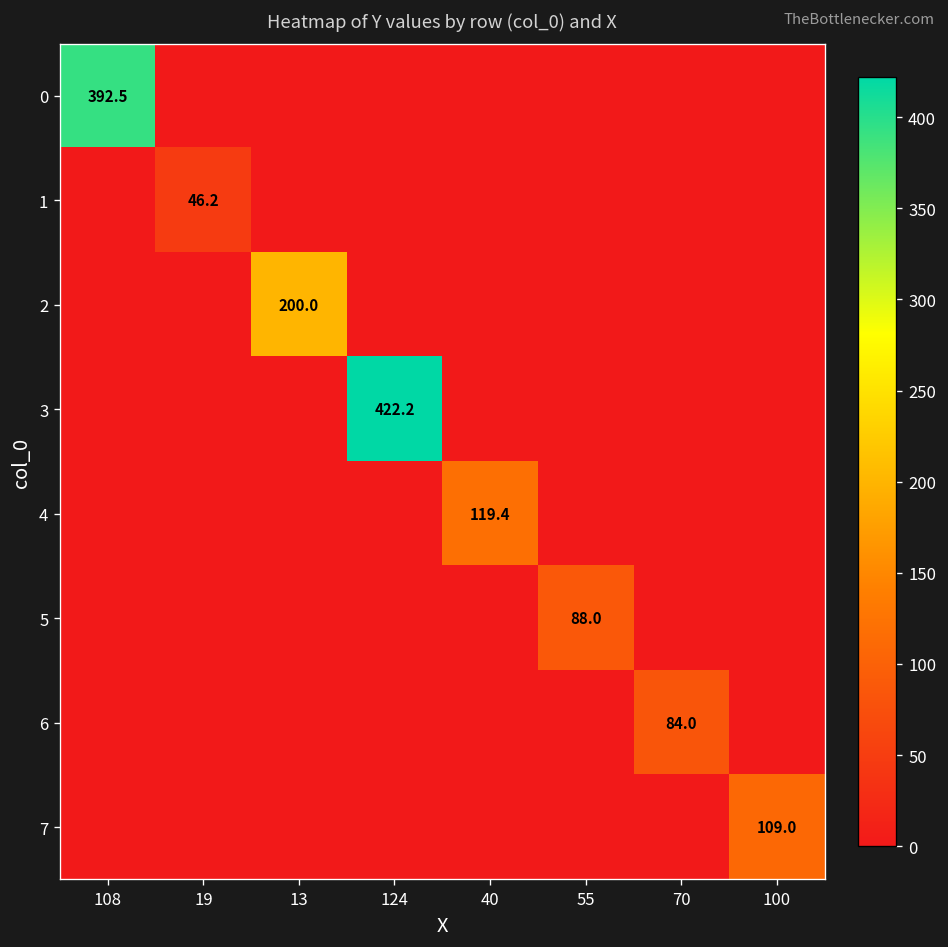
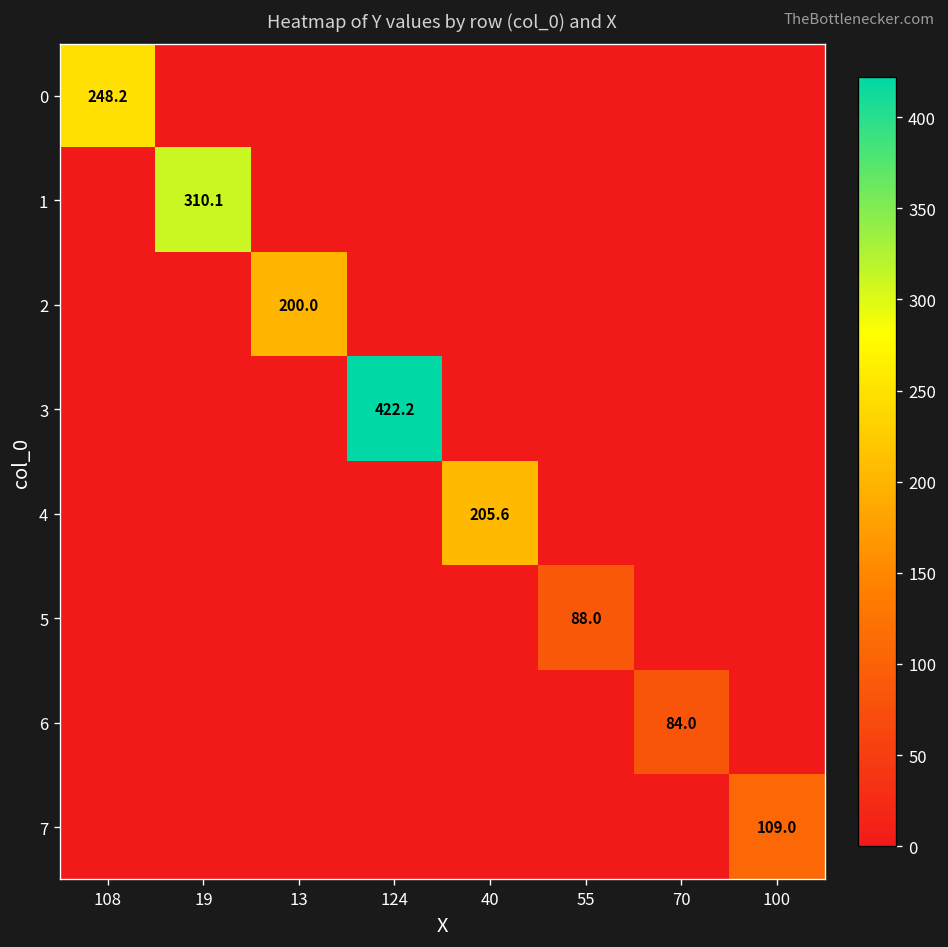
  {
    "0": {
-     "108": 392.5
+     "108": 248.2
    },
    "1": {
-     "19": 46.2
+     "19": 310.1
    },
    "2": {
      "13": 200.0
    },
    "3": {
      "124": 422.2
    },
    "4": {
-     "40": 119.4
+     "40": 205.6
    },
    "5": {
      "55": 88.0
    },
    "6": {
      "70": 84.0
    },
    "7": {
      "100": 109.0
    }
  }
